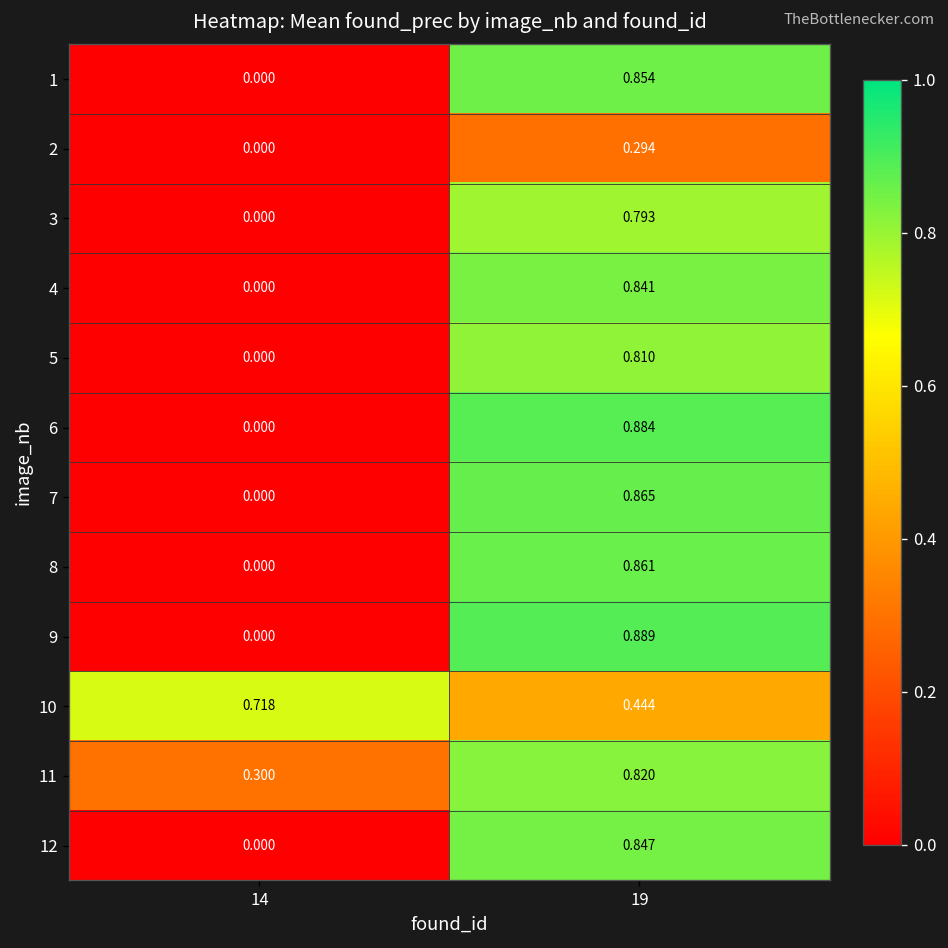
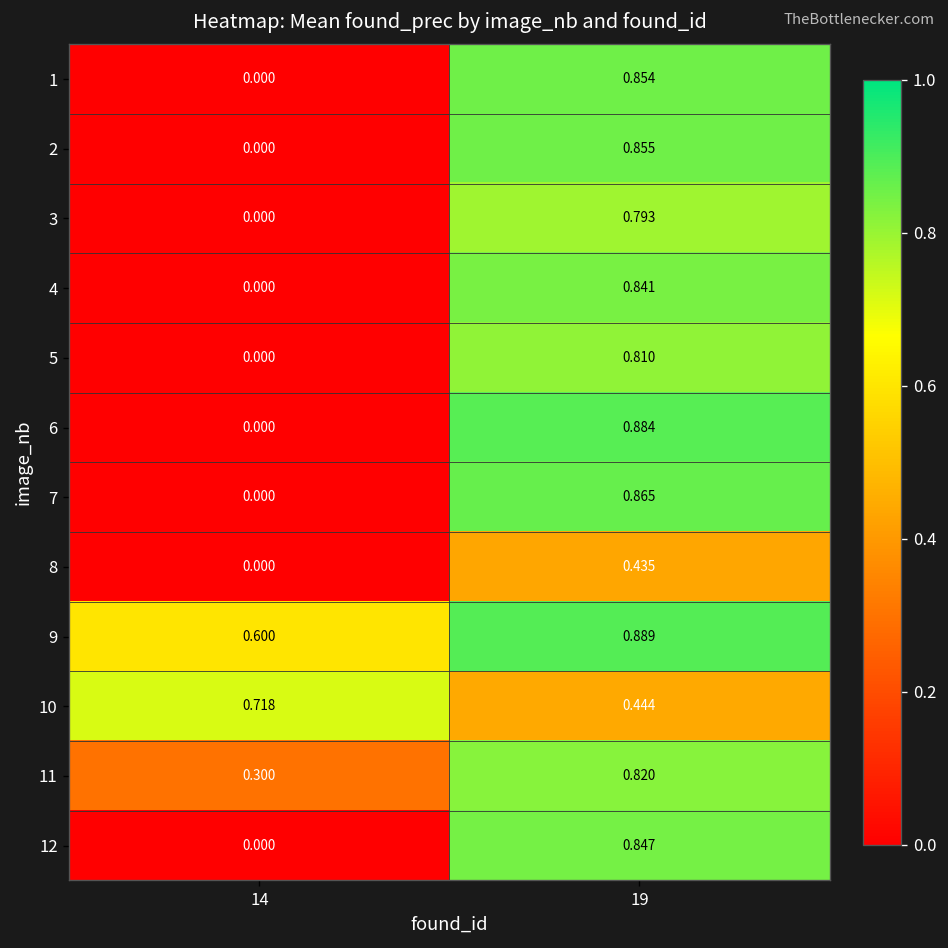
  {
    "1": {
      "14": 0.000,
      "19": 0.854
    },
    "2": {
      "14": 0.000,
-     "19": 0.294
+     "19": 0.855
    },
    "3": {
      "14": 0.000,
      "19": 0.793
    },
    "4": {
      "14": 0.000,
      "19": 0.841
    },
    "5": {
      "14": 0.000,
      "19": 0.810
    },
    "6": {
      "14": 0.000,
      "19": 0.884
    },
    "7": {
      "14": 0.000,
      "19": 0.865
    },
    "8": {
      "14": 0.000,
-     "19": 0.861
+     "19": 0.435
    },
    "9": {
-     "14": 0.000,
+     "14": 0.600,
      "19": 0.889
    },
    "10": {
      "14": 0.718,
      "19": 0.444
    },
    "11": {
      "14": 0.300,
      "19": 0.820
    },
    "12": {
      "14": 0.000,
      "19": 0.847
    }
  }
